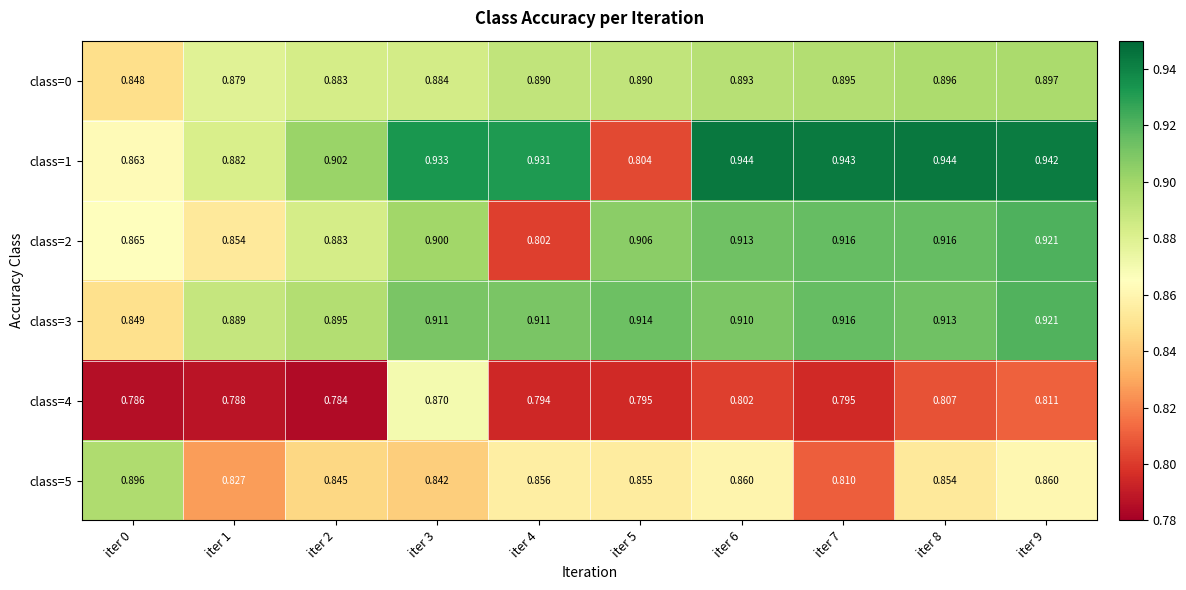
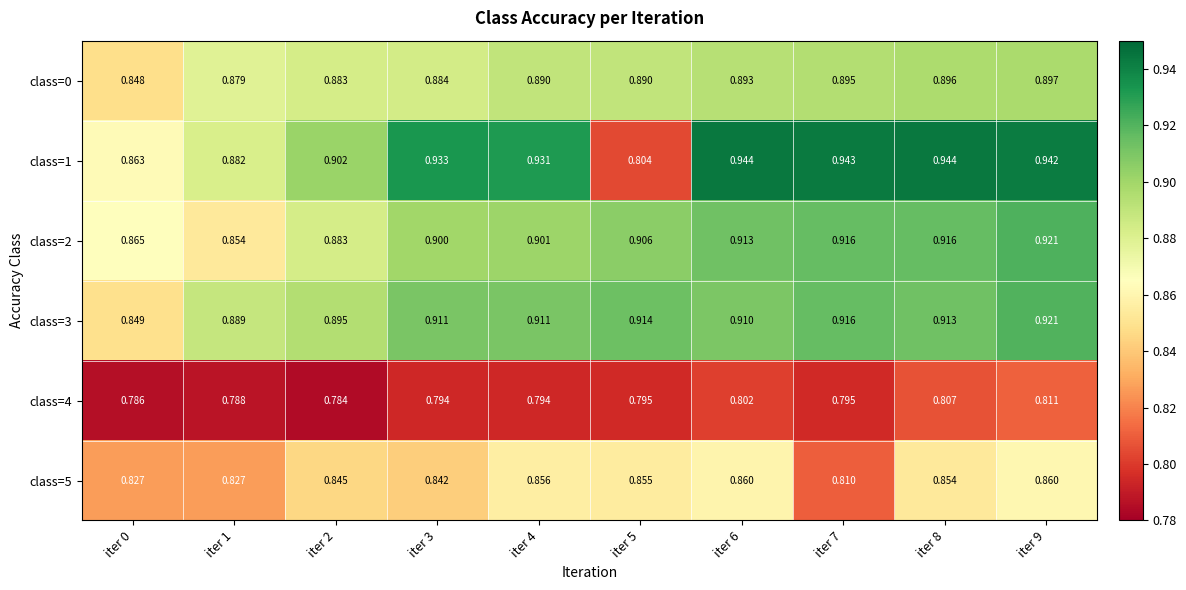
  {
    "class=0": {
      "iter 0": 0.848,
      "iter 1": 0.879,
      "iter 2": 0.883,
      "iter 3": 0.884,
      "iter 4": 0.890,
      "iter 5": 0.890,
      "iter 6": 0.893,
      "iter 7": 0.895,
      "iter 8": 0.896,
      "iter 9": 0.897
    },
    "class=1": {
      "iter 0": 0.863,
      "iter 1": 0.882,
      "iter 2": 0.902,
      "iter 3": 0.933,
      "iter 4": 0.931,
      "iter 5": 0.804,
      "iter 6": 0.944,
      "iter 7": 0.943,
      "iter 8": 0.944,
      "iter 9": 0.942
    },
    "class=2": {
      "iter 0": 0.865,
      "iter 1": 0.854,
      "iter 2": 0.883,
      "iter 3": 0.900,
-     "iter 4": 0.802,
+     "iter 4": 0.901,
      "iter 5": 0.906,
      "iter 6": 0.913,
      "iter 7": 0.916,
      "iter 8": 0.916,
      "iter 9": 0.921
    },
    "class=3": {
      "iter 0": 0.849,
      "iter 1": 0.889,
      "iter 2": 0.895,
      "iter 3": 0.911,
      "iter 4": 0.911,
      "iter 5": 0.914,
      "iter 6": 0.910,
      "iter 7": 0.916,
      "iter 8": 0.913,
      "iter 9": 0.921
    },
    "class=4": {
      "iter 0": 0.786,
      "iter 1": 0.788,
      "iter 2": 0.784,
-     "iter 3": 0.870,
+     "iter 3": 0.794,
      "iter 4": 0.794,
      "iter 5": 0.795,
      "iter 6": 0.802,
      "iter 7": 0.795,
      "iter 8": 0.807,
      "iter 9": 0.811
    },
    "class=5": {
-     "iter 0": 0.896,
+     "iter 0": 0.827,
      "iter 1": 0.827,
      "iter 2": 0.845,
      "iter 3": 0.842,
      "iter 4": 0.856,
      "iter 5": 0.855,
      "iter 6": 0.860,
      "iter 7": 0.810,
      "iter 8": 0.854,
      "iter 9": 0.860
    }
  }
